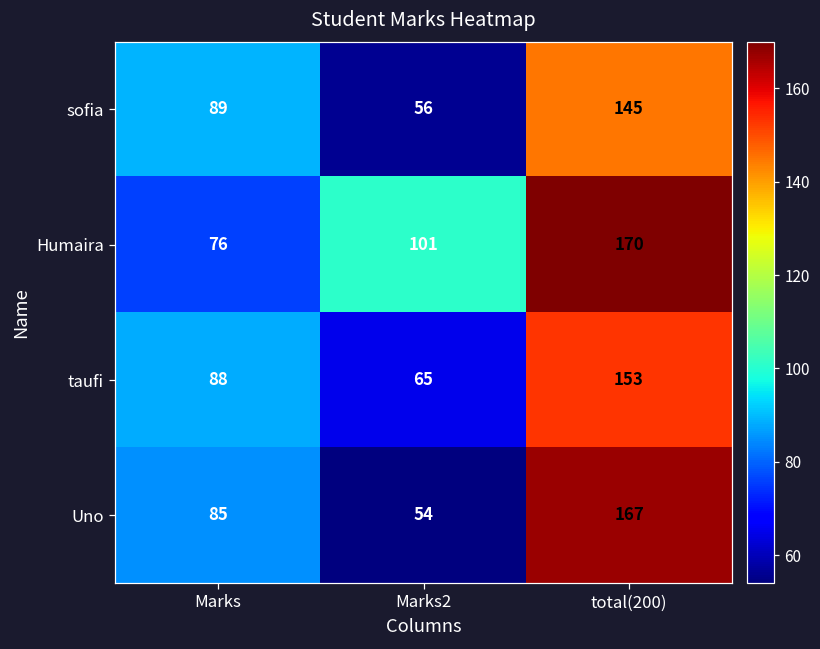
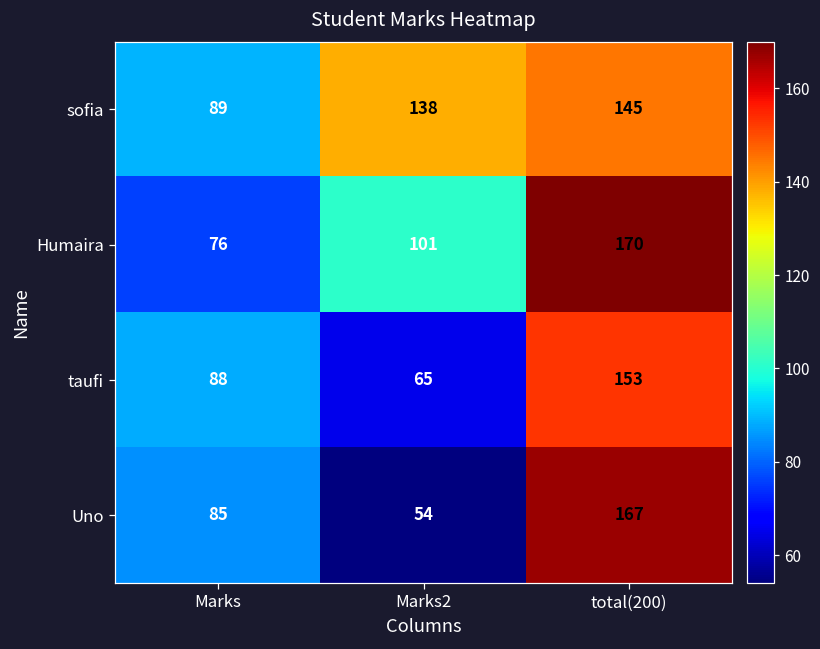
  {
    "sofia": {
      "Marks": 89,
-     "Marks2": 56,
+     "Marks2": 138,
      "total(200)": 145
    },
    "Humaira": {
      "Marks": 76,
      "Marks2": 101,
      "total(200)": 170
    },
    "taufi": {
      "Marks": 88,
      "Marks2": 65,
      "total(200)": 153
    },
    "Uno": {
      "Marks": 85,
      "Marks2": 54,
      "total(200)": 167
    }
  }
